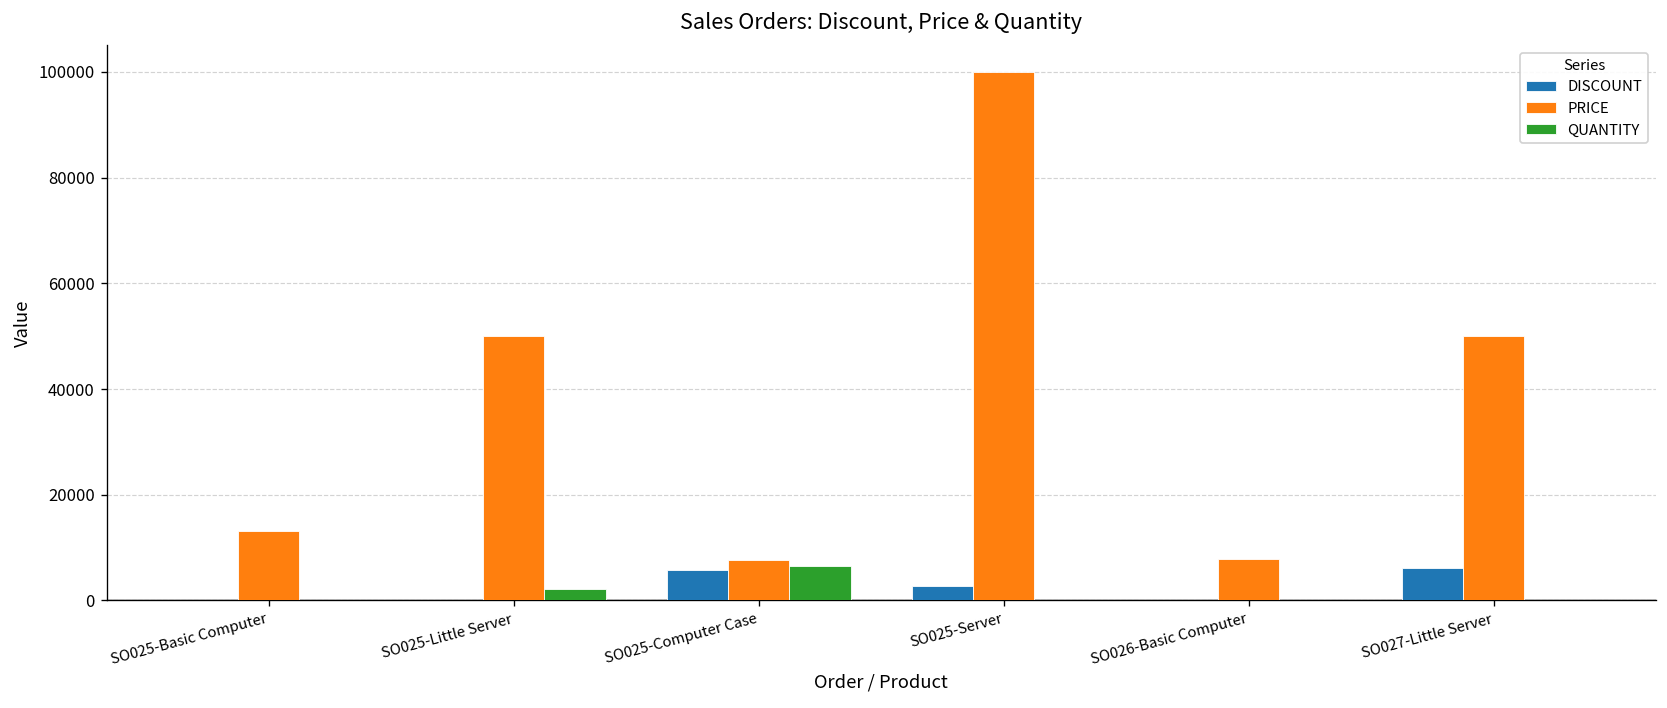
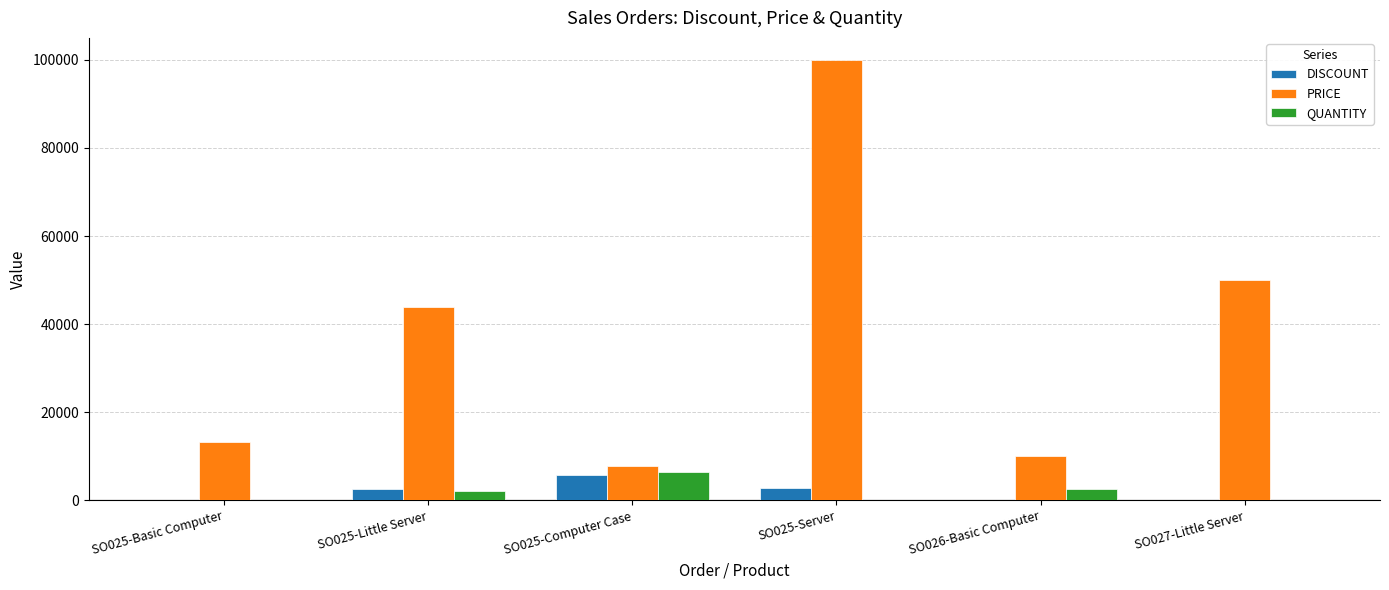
  {
    "DISCOUNT": {
-     "SO025-Little Server": 0,
+     "SO025-Little Server": 3000,
      "SO025-Computer Case": 6000,
      "SO025-Server": 3000,
-     "SO027-Little Server": 6000
+     "SO027-Little Server": 0
    },
    "PRICE": {
      "SO025-Basic Computer": 13000,
-     "SO025-Little Server": 50000,
+     "SO025-Little Server": 44000,
      "SO025-Computer Case": 8000,
      "SO025-Server": 100000,
-     "SO026-Basic Computer": 8000,
+     "SO026-Basic Computer": 10000,
      "SO027-Little Server": 50000
    },
    "QUANTITY": {
      "SO025-Little Server": 2000,
      "SO025-Computer Case": 7000,
-     "SO026-Basic Computer": 0
+     "SO026-Basic Computer": 2000
    }
  }
